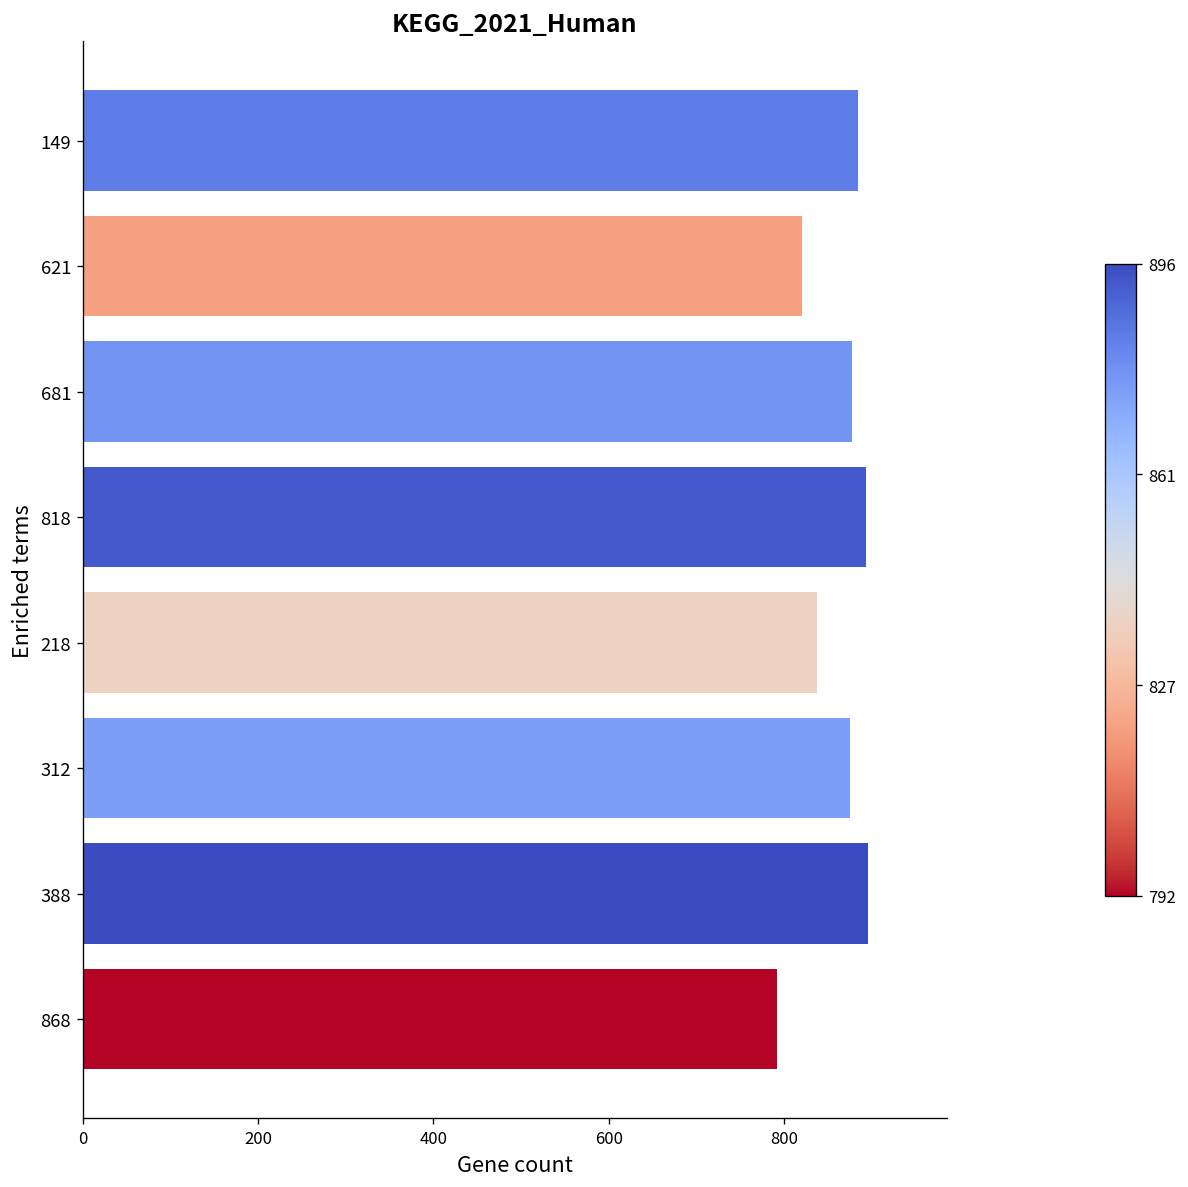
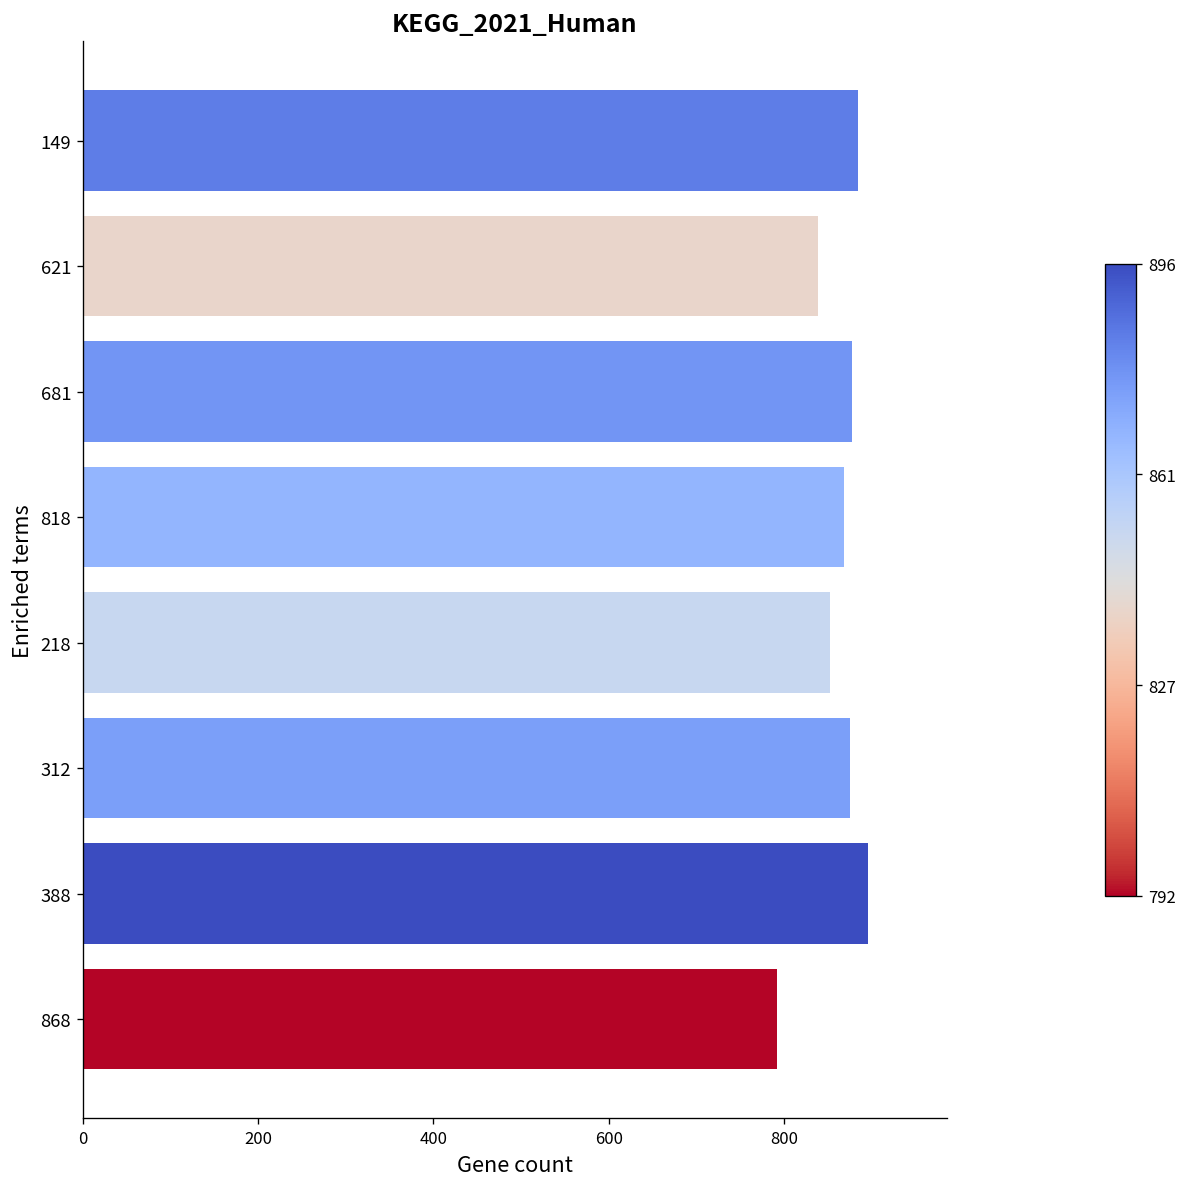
  {
    "149": 880,
-   "621": 820,
+   "621": 840,
    "681": 880,
-   "818": 890,
-   "218": 840,
+   "818": 870,
+   "218": 850,
    "312": 880,
    "388": 900,
    "868": 790
  }
